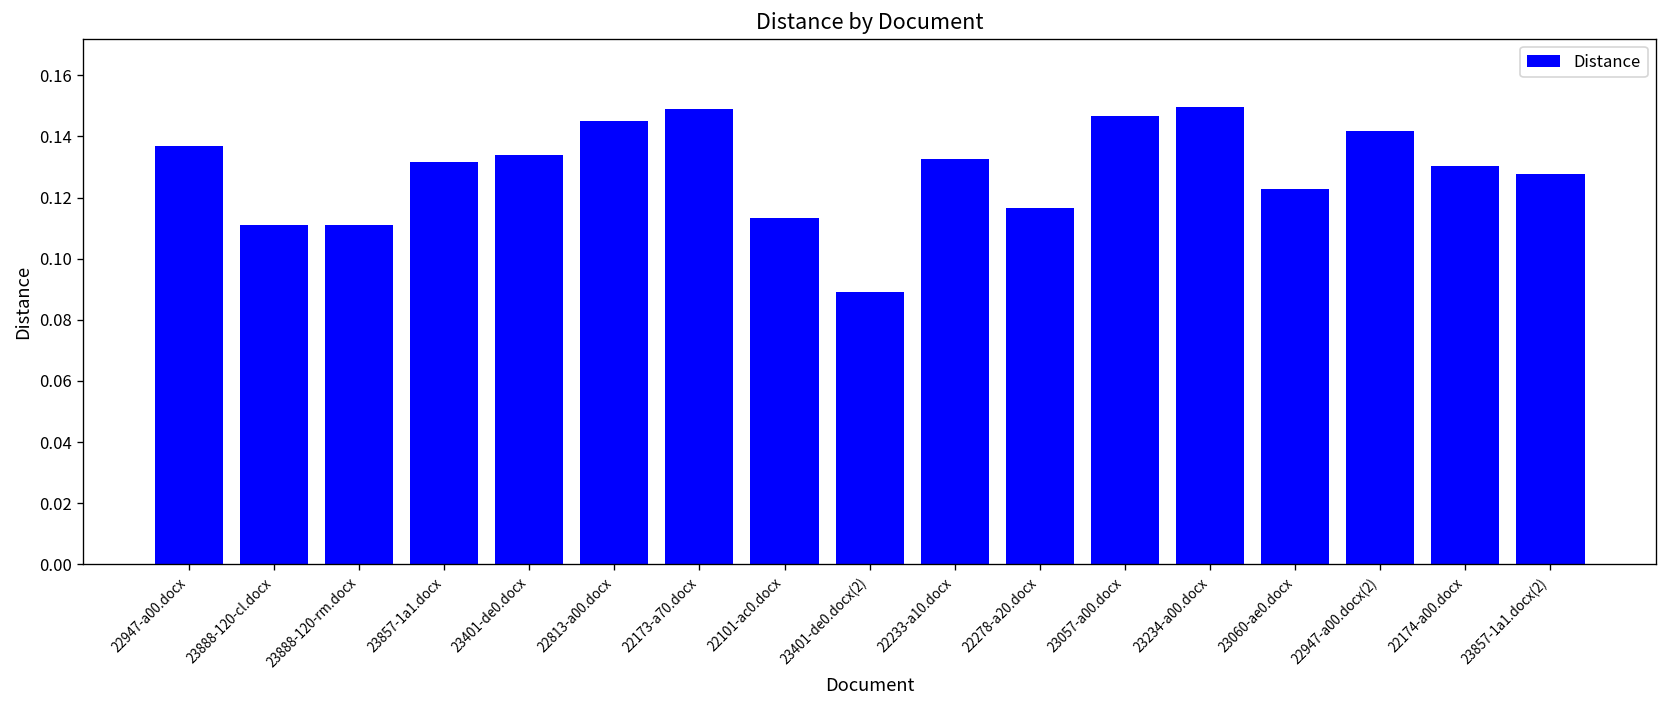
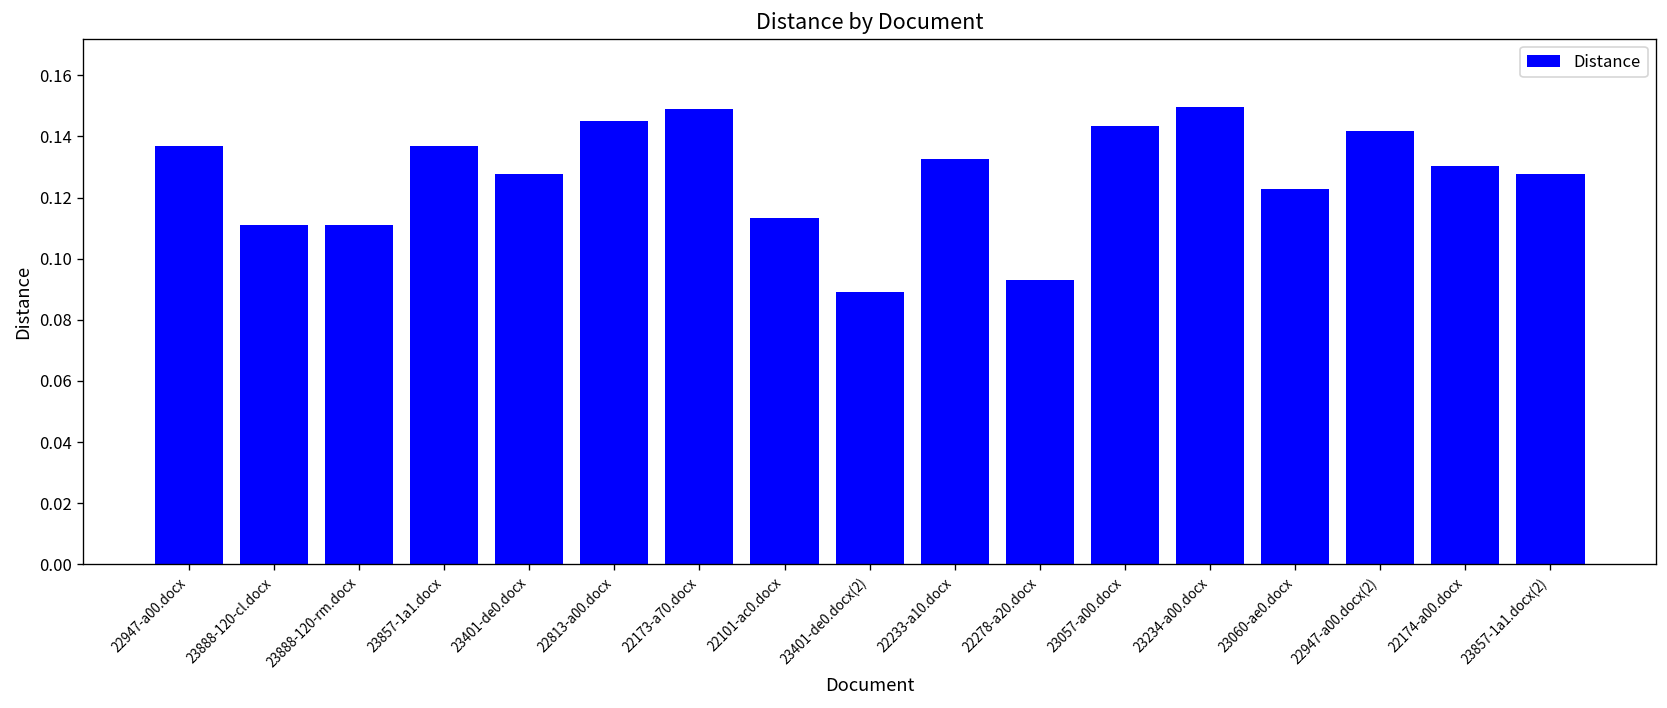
  {
    "22947-a00.docx": 0.137,
    "23888-120-cl.docx": 0.111,
    "23888-120-rm.docx": 0.111,
-   "23857-1a1.docx": 0.132,
-   "23401-de0.docx": 0.134,
+   "23857-1a1.docx": 0.137,
+   "23401-de0.docx": 0.128,
    "22813-a00.docx": 0.145,
    "22173-a70.docx": 0.149,
    "22101-ac0.docx": 0.113,
    "23401-de0.docx(2)": 0.089,
    "22233-a10.docx": 0.132,
-   "22278-a20.docx": 0.117,
-   "23057-a00.docx": 0.147,
+   "22278-a20.docx": 0.093,
+   "23057-a00.docx": 0.144,
    "23234-a00.docx": 0.150,
    "23060-ae0.docx": 0.123,
    "22947-a00.docx(2)": 0.142,
    "22174-a00.docx": 0.130,
    "23857-1a1.docx(2)": 0.128
  }
